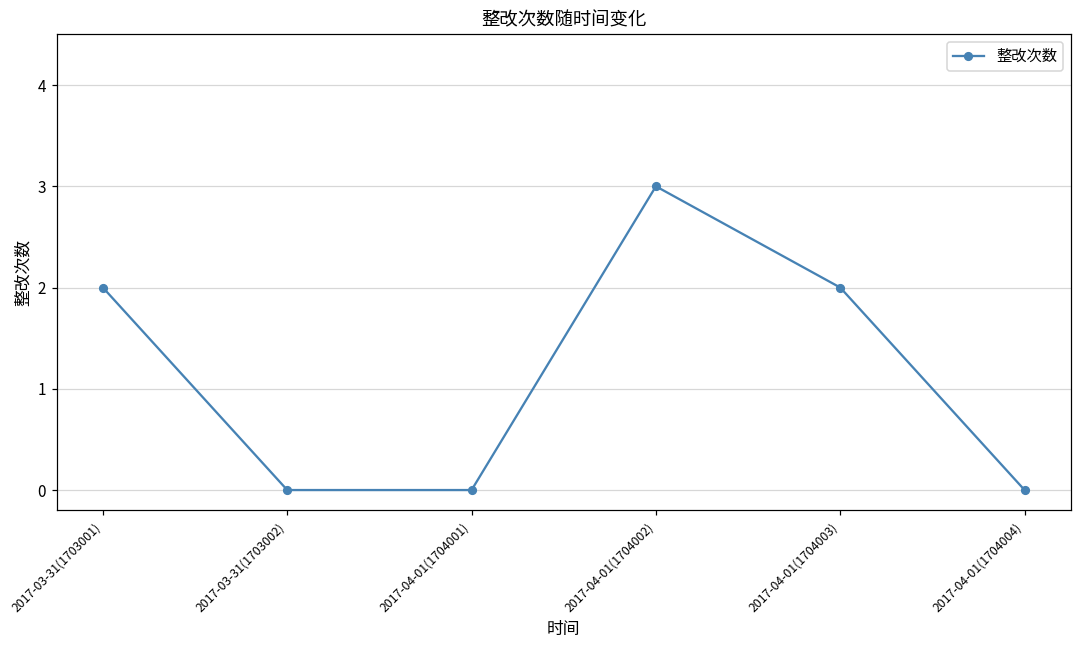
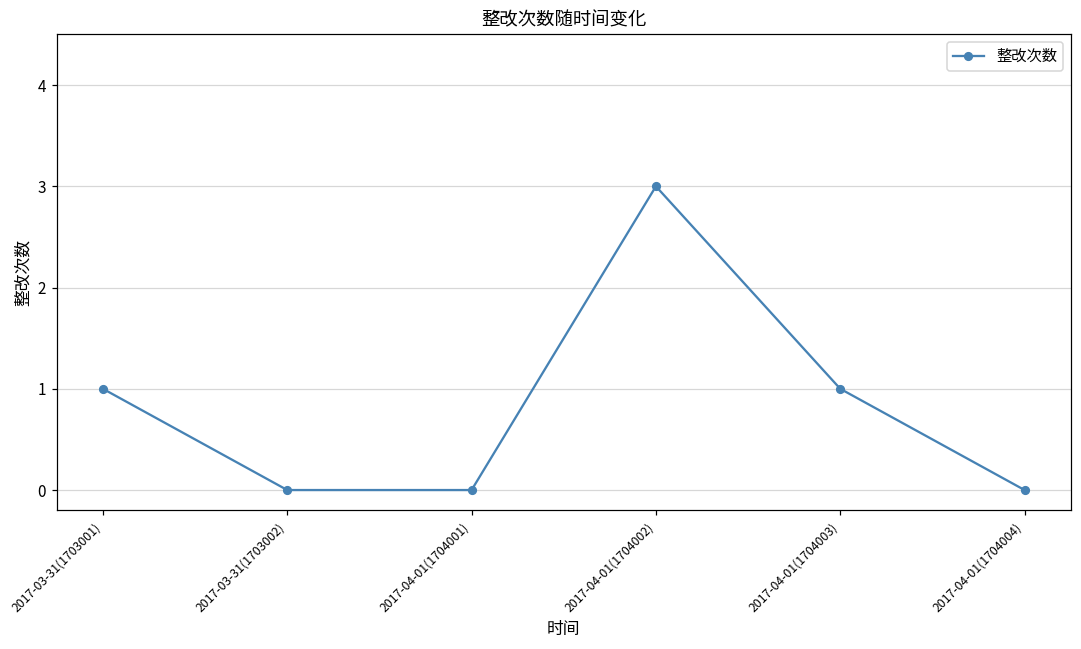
  {
-   "2017-03-31(1703001)": 2,
+   "2017-03-31(1703001)": 1,
    "2017-03-31(1703002)": 0,
    "2017-04-01(1704001)": 0,
    "2017-04-01(1704002)": 3,
-   "2017-04-01(1704003)": 2,
+   "2017-04-01(1704003)": 1,
    "2017-04-01(1704004)": 0
  }
